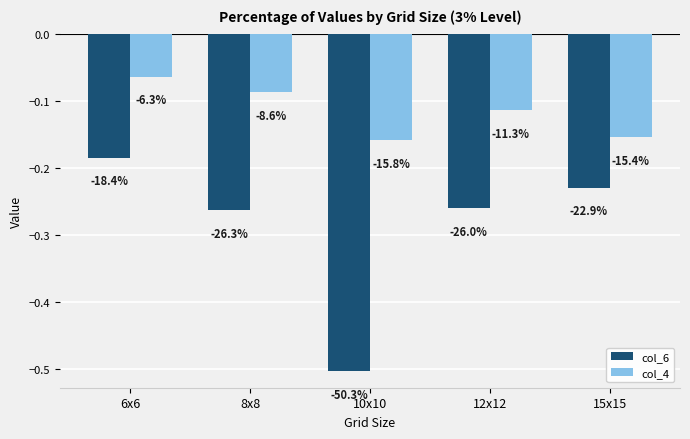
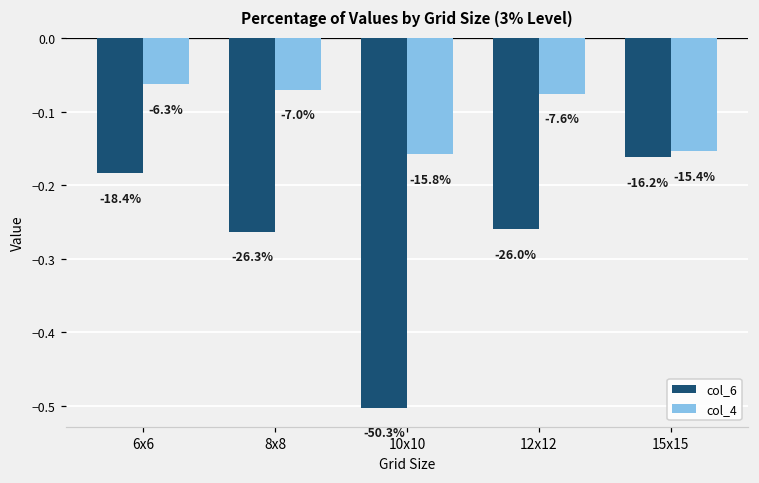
  {
    "col_6": {
      "6x6": "-18.4%",
      "8x8": "-26.3%",
      "10x10": "-50.3%",
      "12x12": "-26.0%",
-     "15x15": "-22.9%"
+     "15x15": "-16.2%"
    },
    "col_4": {
      "6x6": "-6.3%",
-     "8x8": "-8.6%",
+     "8x8": "-7.0%",
      "10x10": "-15.8%",
-     "12x12": "-11.3%",
+     "12x12": "-7.6%",
      "15x15": "-15.4%"
    }
  }
